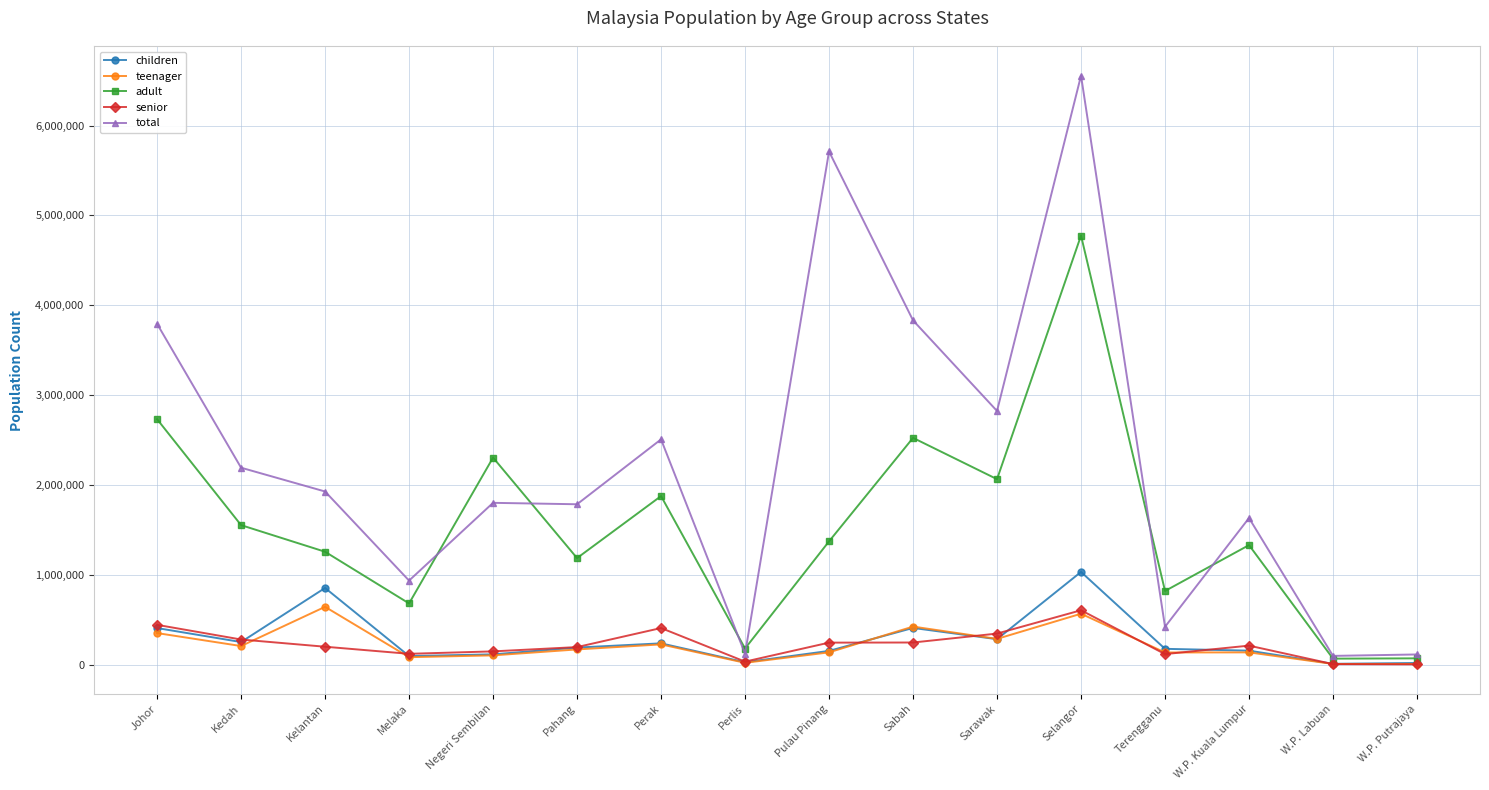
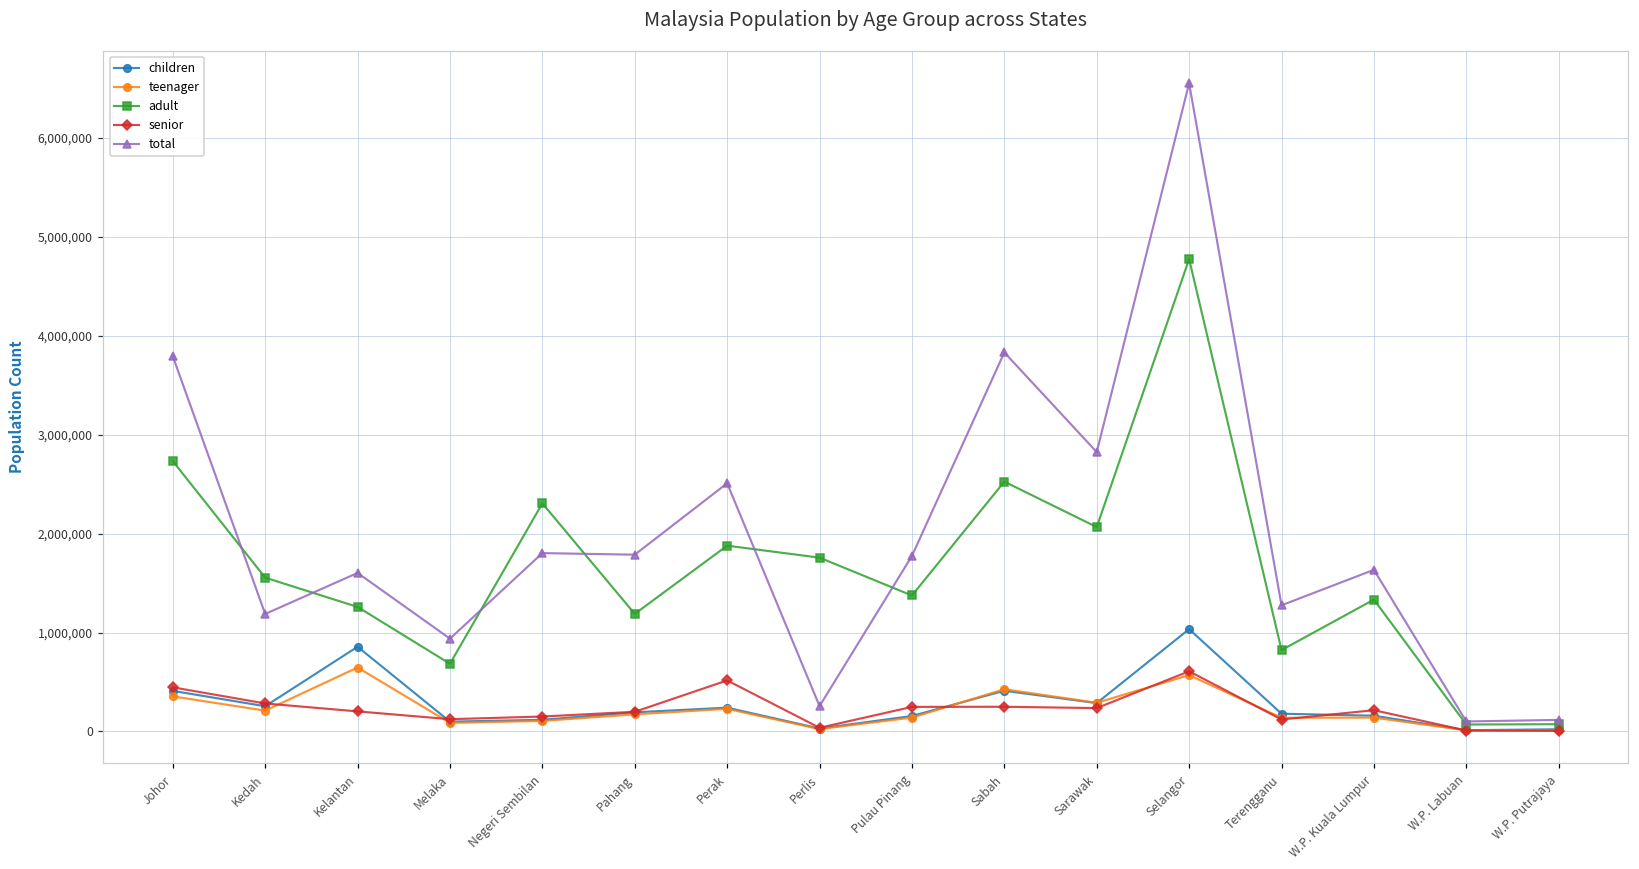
  {
    "children": {
      "Johor": "400,000",
      "Kelantan": "900,000",
      "Selangor": "1,000,000",
      "Terengganu": "200,000"
    },
    "teenager": {
      "Johor": "400,000",
      "Kedah": "200,000",
      "Kelantan": "600,000",
      "Selangor": "600,000"
    },
    "adult": {
      "Johor": "2,700,000",
      "Kedah": "1,600,000",
      "Kelantan": "1,300,000",
      "Melaka": "700,000",
      "Negeri Sembilan": "2,300,000",
      "Pahang": "1,200,000",
      "Perak": "1,900,000",
-     "Perlis": "200,000",
+     "Perlis": "1,800,000",
      "Pulau Pinang": "1,400,000",
      "Sabah": "2,500,000",
      "Sarawak": "2,100,000",
      "Selangor": "4,800,000",
      "Terengganu": "800,000",
      "W.P. Kuala Lumpur": "1,300,000",
      "W.P. Labuan": "100,000",
      "W.P. Putrajaya": "100,000"
    },
    "senior": {
      "Johor": "400,000",
      "Kelantan": "200,000",
      "Negeri Sembilan": "200,000",
-     "Perak": "400,000",
+     "Perak": "500,000",
      "Pulau Pinang": "200,000",
      "Sabah": "200,000",
-     "Sarawak": "300,000",
+     "Sarawak": "200,000",
      "Selangor": "600,000",
      "W.P. Kuala Lumpur": "200,000"
    },
    "total": {
      "Johor": "3,800,000",
-     "Kedah": "2,200,000",
-     "Kelantan": "1,900,000",
+     "Kedah": "1,200,000",
+     "Kelantan": "1,600,000",
      "Melaka": "900,000",
      "Negeri Sembilan": "1,800,000",
      "Pahang": "1,800,000",
      "Perak": "2,500,000",
-     "Perlis": "100,000",
-     "Pulau Pinang": "5,700,000",
+     "Perlis": "300,000",
+     "Pulau Pinang": "1,800,000",
      "Sabah": "3,800,000",
      "Sarawak": "2,800,000",
      "Selangor": "6,600,000",
-     "Terengganu": "400,000",
+     "Terengganu": "1,300,000",
      "W.P. Kuala Lumpur": "1,600,000",
      "W.P. Labuan": "100,000",
      "W.P. Putrajaya": "100,000"
    }
  }
